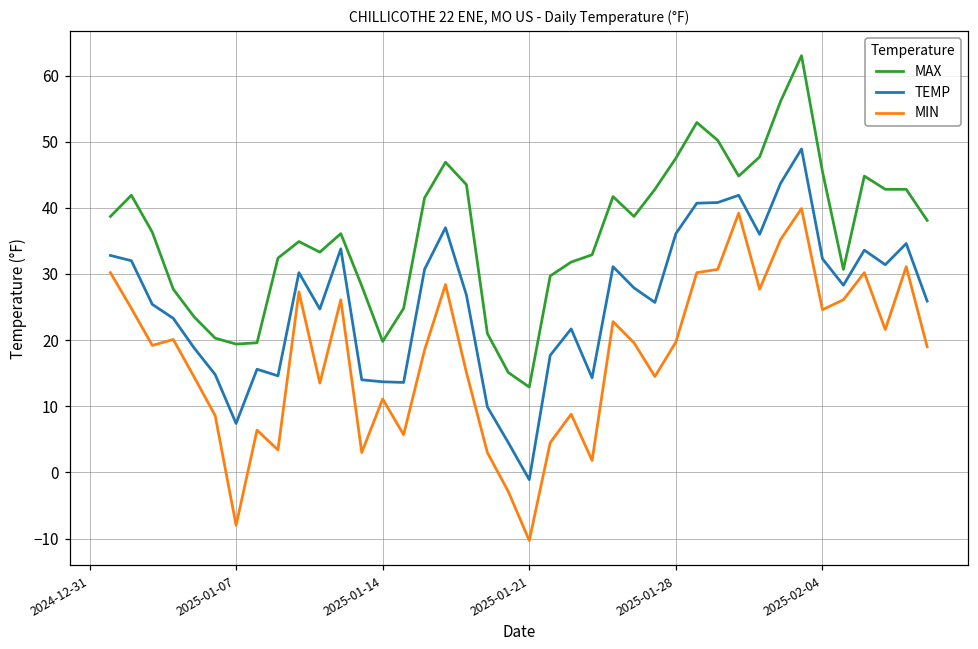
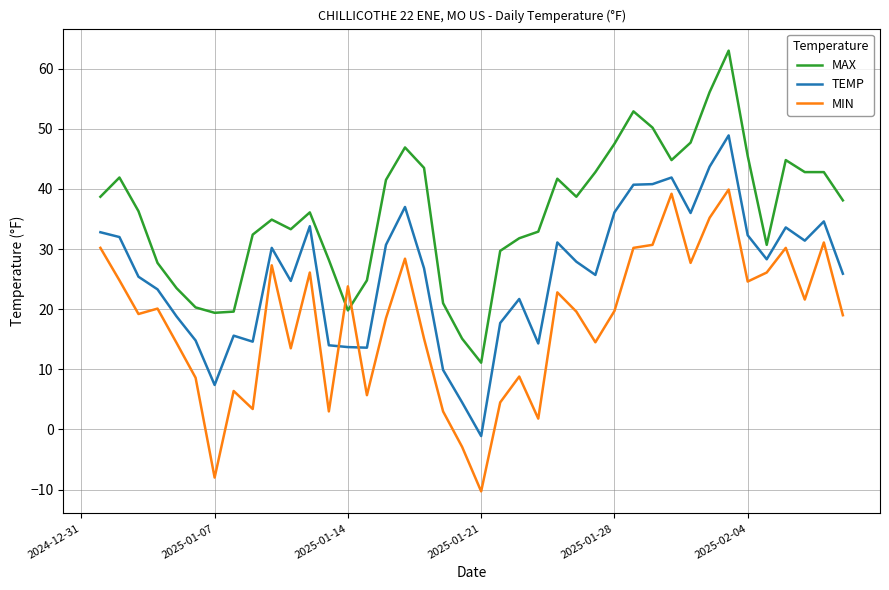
  {
    "MAX": {
      "2025-01-07": 19,
      "2025-01-14": 20,
-     "2025-01-21": 13,
+     "2025-01-21": 11,
      "2025-01-28": 48,
      "2025-02-04": 46
    },
    "TEMP": {
      "2025-01-07": 7,
      "2025-01-14": 14,
      "2025-01-21": -1,
      "2025-01-28": 36,
      "2025-02-04": 32
    },
    "MIN": {
      "2025-01-07": -8,
-     "2025-01-14": 11,
+     "2025-01-14": 24,
      "2025-01-21": -10,
      "2025-01-28": 20,
      "2025-02-04": 25
    }
  }
